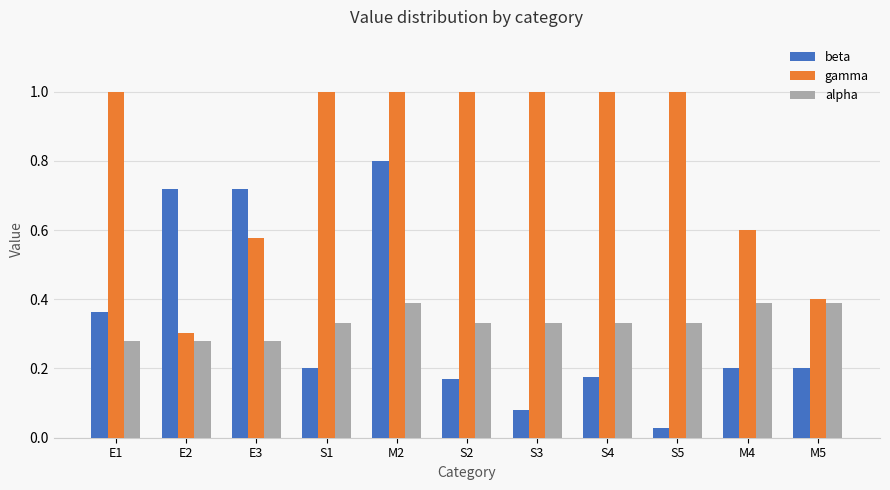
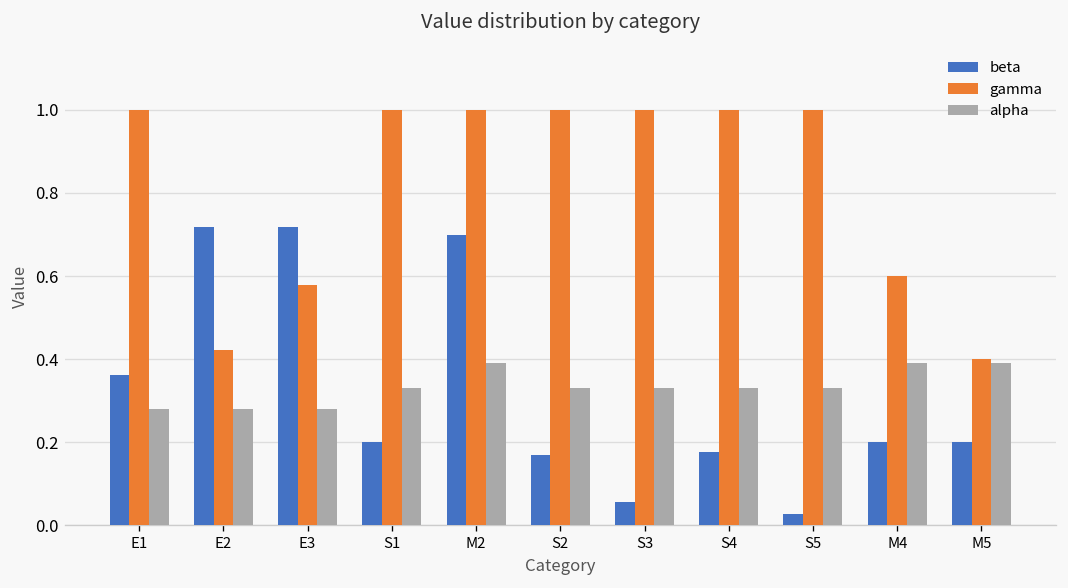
  {
    "beta": {
      "E1": 0.36,
      "E2": 0.72,
      "E3": 0.72,
      "S1": 0.20,
-     "M2": 0.8,
+     "M2": 0.7,
      "S2": 0.17,
-     "S3": 0.08,
+     "S3": 0.06,
      "S4": 0.18,
      "S5": 0.03,
      "M4": 0.20,
      "M5": 0.20
    },
    "gamma": {
      "E1": 1.00,
-     "E2": 0.30,
+     "E2": 0.42,
      "E3": 0.58,
      "S1": 1.00,
      "M2": 1.00,
      "S2": 1.00,
      "S3": 1.00,
      "S4": 1.00,
      "S5": 1.00,
      "M4": 0.60,
      "M5": 0.40
    },
    "alpha": {
      "E1": 0.28,
      "E2": 0.28,
      "E3": 0.28,
      "S1": 0.33,
      "M2": 0.39,
      "S2": 0.33,
      "S3": 0.33,
      "S4": 0.33,
      "S5": 0.33,
      "M4": 0.39,
      "M5": 0.39
    }
  }
